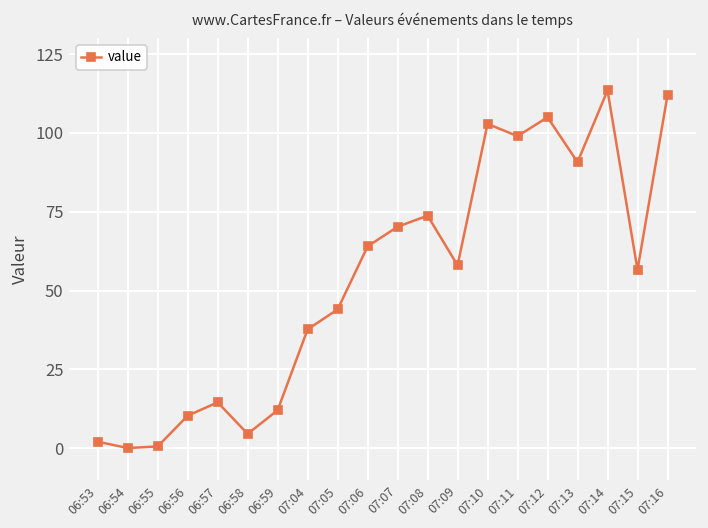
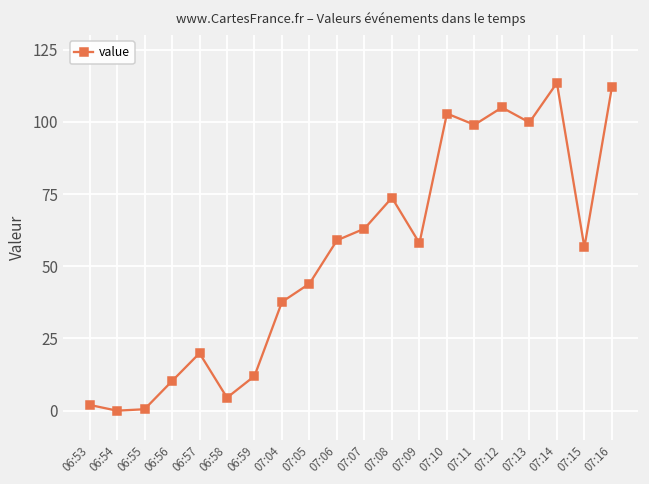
  {
    "06:53": 2,
    "06:54": 0,
    "06:55": 1,
    "06:56": 10,
-   "06:57": 15,
+   "06:57": 20,
    "06:58": 5,
    "06:59": 12,
    "07:04": 38,
    "07:05": 44,
-   "07:06": 64,
-   "07:07": 70,
+   "07:06": 59,
+   "07:07": 63,
    "07:08": 74,
    "07:09": 58,
    "07:10": 103,
    "07:11": 99,
    "07:12": 105,
-   "07:13": 91,
+   "07:13": 100,
    "07:14": 114,
    "07:15": 57,
    "07:16": 112
  }
